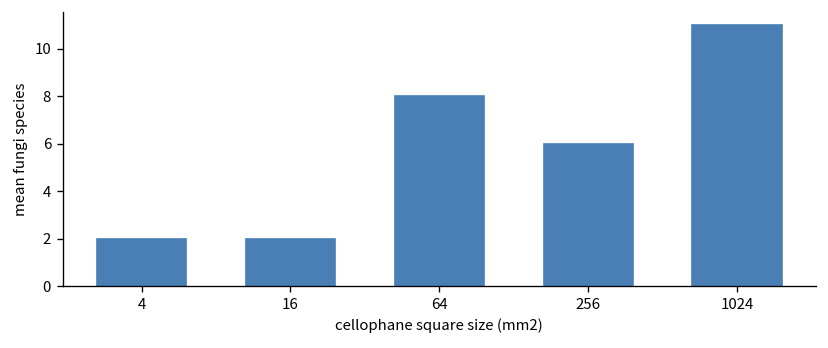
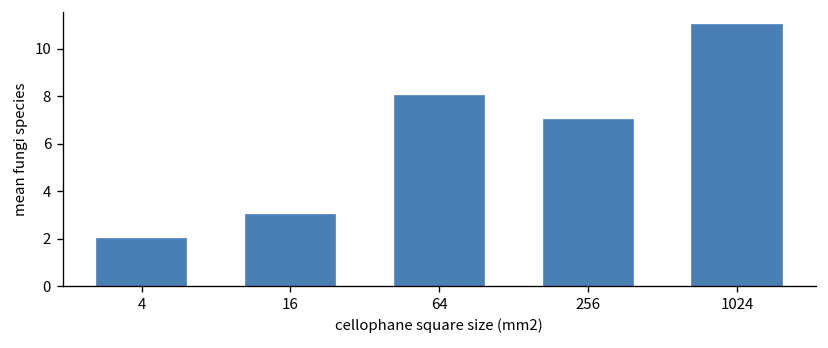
  {
    "4": 2,
-   "16": 2,
+   "16": 3,
    "64": 8,
-   "256": 6,
+   "256": 7,
    "1024": 11
  }
